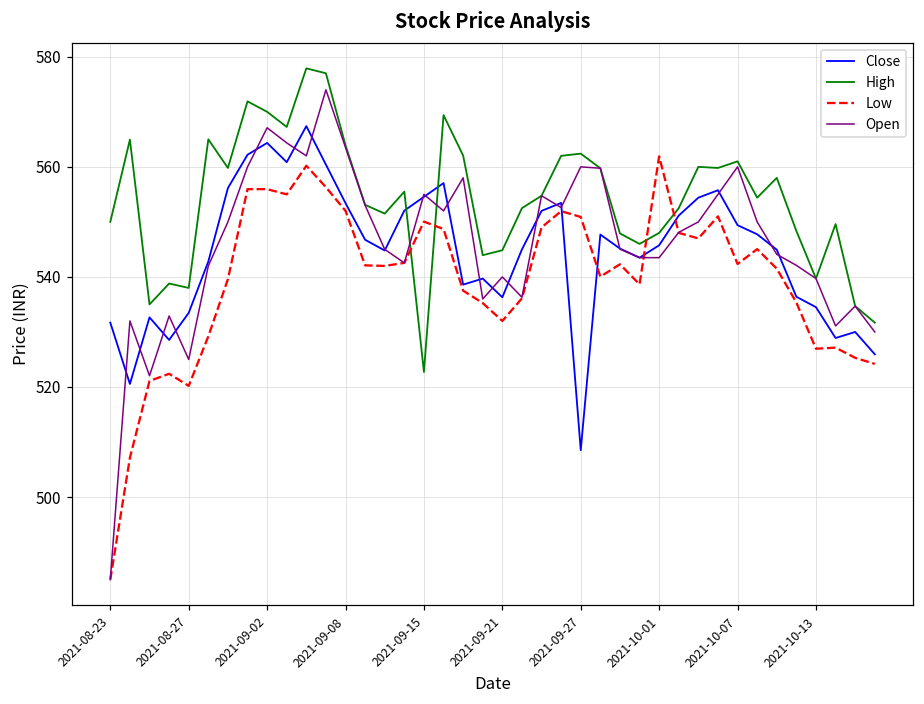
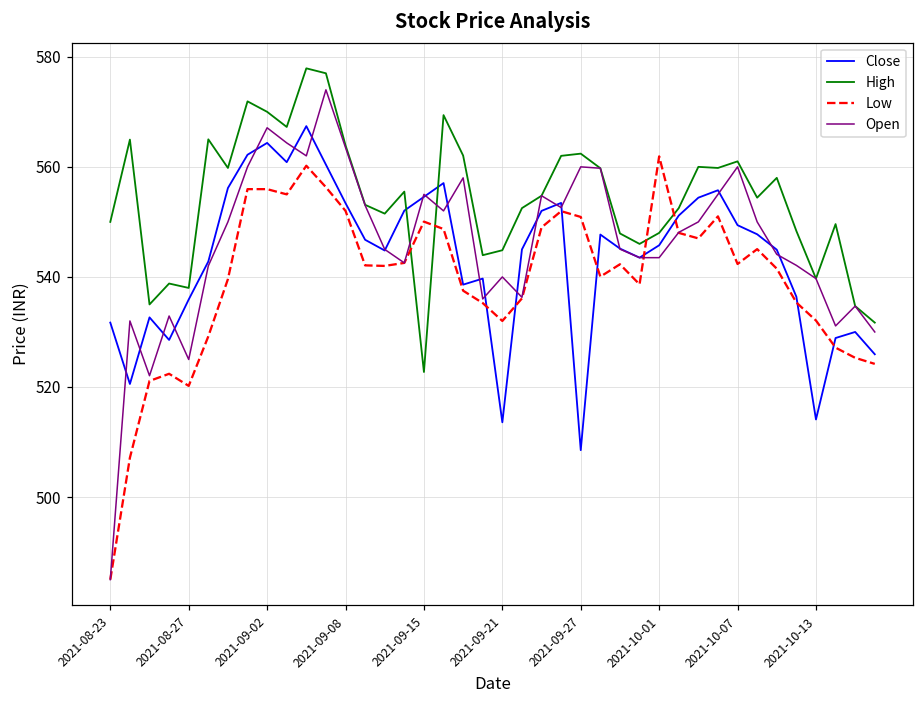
  {
    "Close": {
      "2021-08-23": 532,
-     "2021-08-27": 533,
+     "2021-08-27": 536,
      "2021-09-02": 564,
      "2021-09-08": 553,
-     "2021-09-21": 536,
+     "2021-09-21": 514,
      "2021-09-27": 509,
      "2021-10-01": 546,
      "2021-10-07": 549,
-     "2021-10-13": 535
+     "2021-10-13": 514
    },
    "High": {
      "2021-08-23": 550,
      "2021-08-27": 538,
      "2021-09-02": 570,
      "2021-09-15": 523,
      "2021-09-21": 545,
      "2021-09-27": 562,
      "2021-10-01": 548,
      "2021-10-07": 561
    },
    "Low": {
      "2021-08-27": 520,
      "2021-09-02": 556,
      "2021-09-08": 552,
      "2021-09-15": 550,
      "2021-09-21": 532,
      "2021-09-27": 551,
      "2021-10-01": 562,
      "2021-10-07": 542,
-     "2021-10-13": 527
+     "2021-10-13": 532
    },
    "Open": {
      "2021-08-27": 525,
      "2021-09-02": 567,
      "2021-09-21": 540,
      "2021-09-27": 560,
      "2021-10-01": 544,
      "2021-10-07": 560
    }
  }
